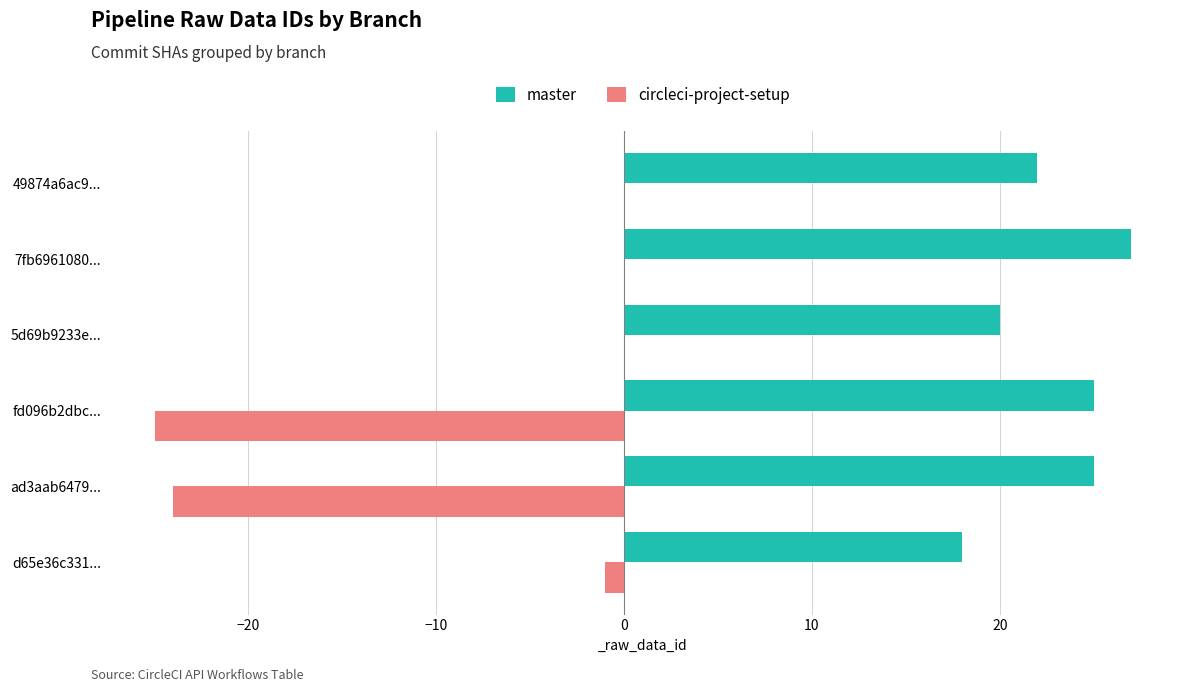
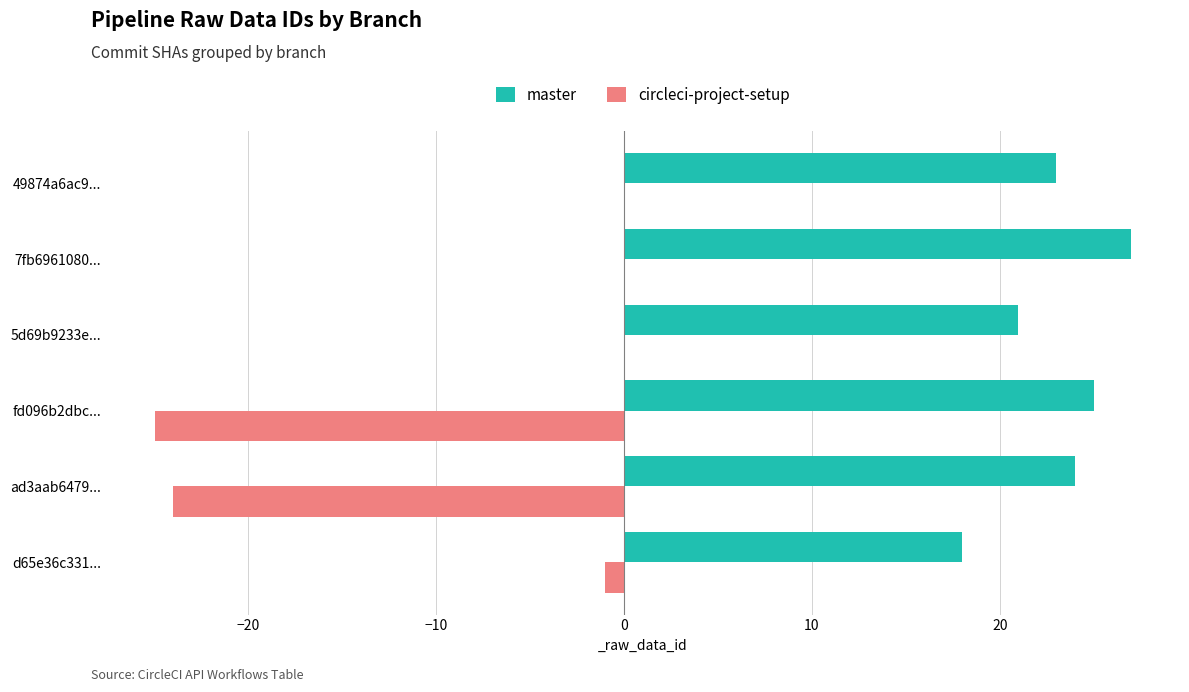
  {
    "master": {
-     "49874a6ac9...": 22,
+     "49874a6ac9...": 23,
      "7fb6961080...": 27,
-     "5d69b9233e...": 20,
+     "5d69b9233e...": 21,
      "fd096b2dbc...": 25,
-     "ad3aab6479...": 25,
+     "ad3aab6479...": 24,
      "d65e36c331...": 18
    },
    "circleci-project-setup": {
      "49874a6ac9...": 0,
      "7fb6961080...": 0,
      "5d69b9233e...": 0,
      "fd096b2dbc...": -25,
      "ad3aab6479...": -24,
      "d65e36c331...": -1
    }
  }
